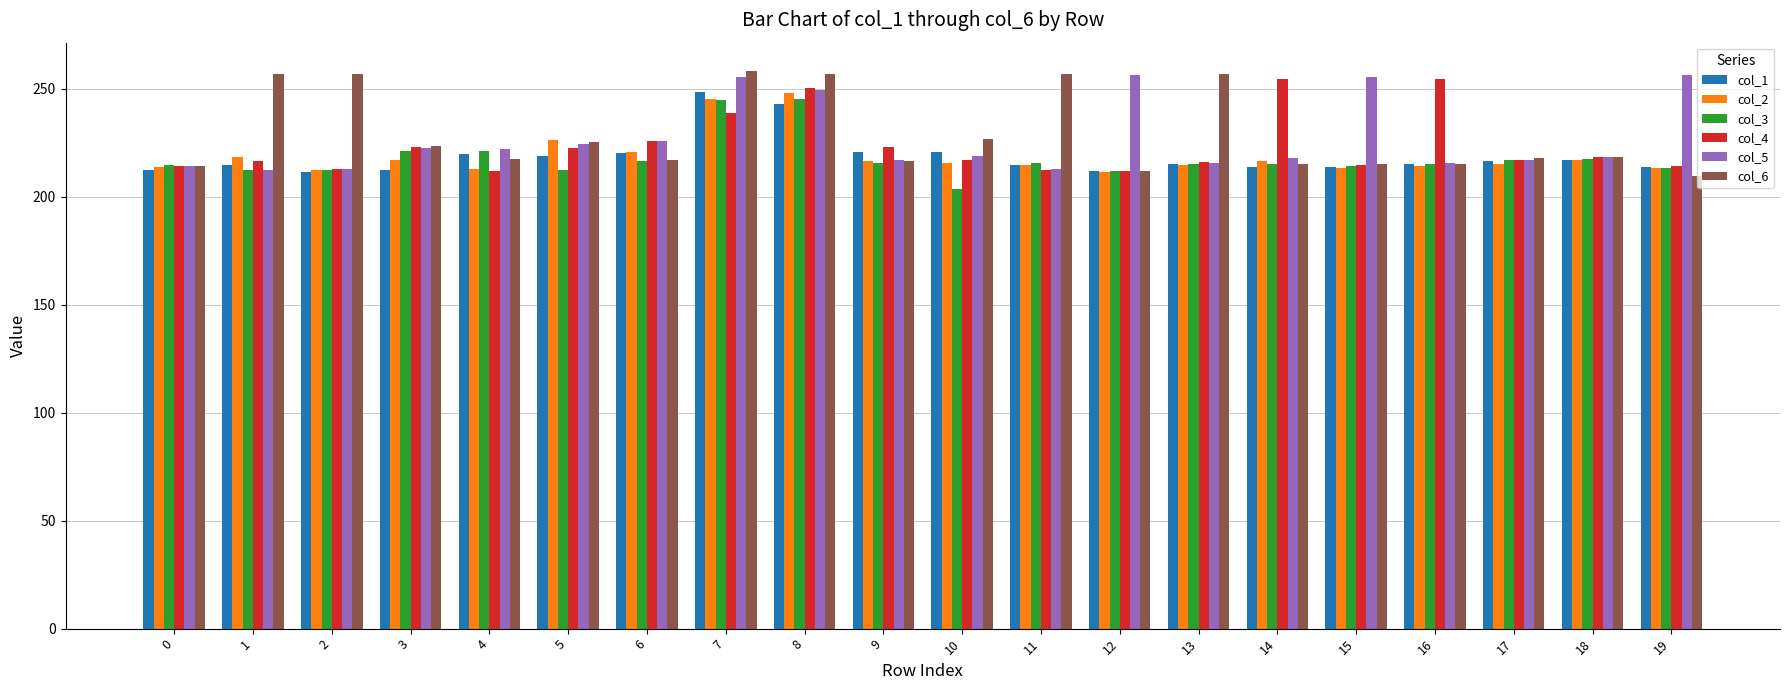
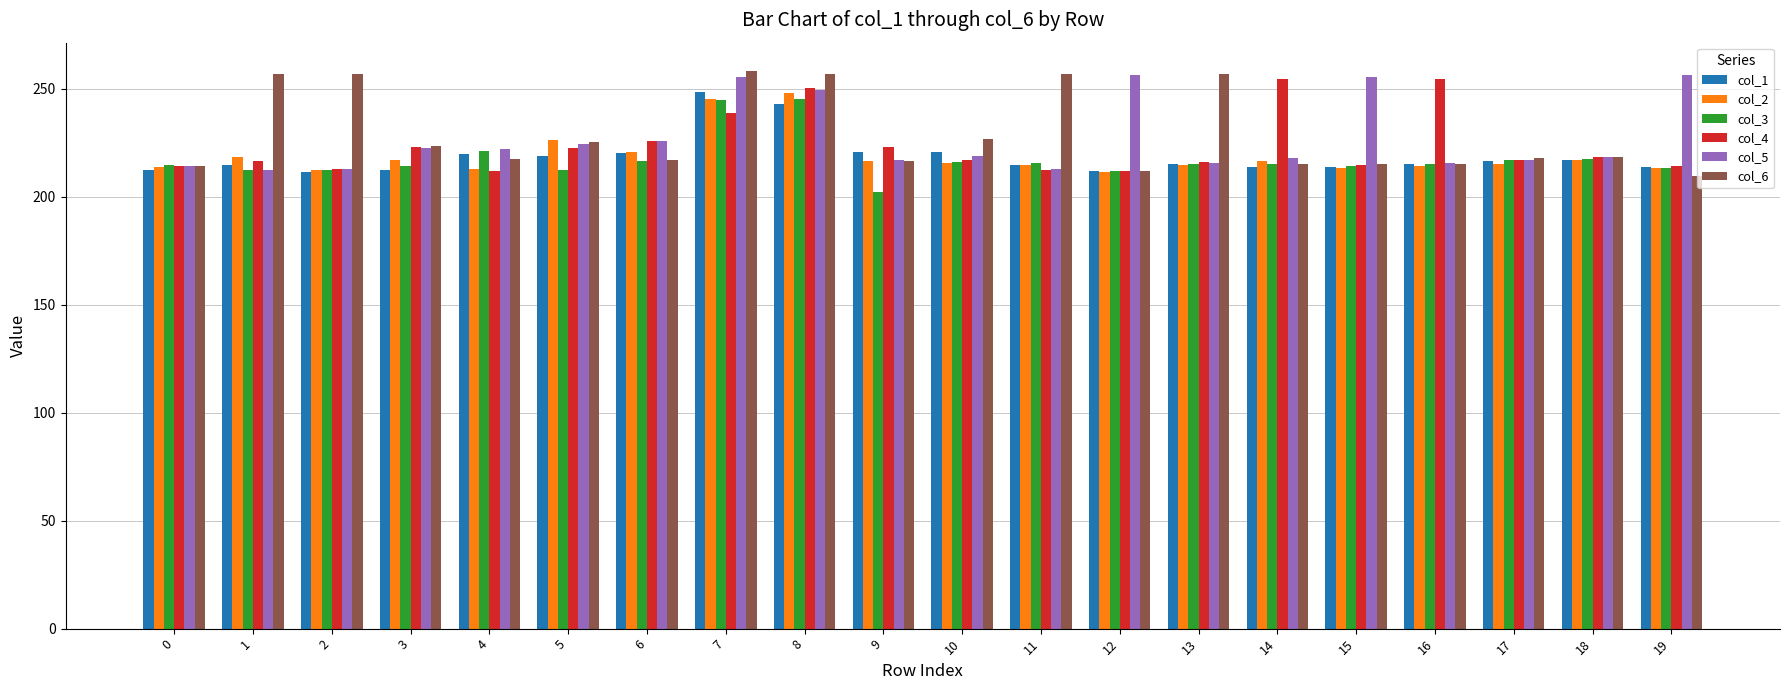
  {
    "col_1": {
      "0": 213,
      "1": 215,
      "2": 212,
      "3": 213,
      "4": 220,
      "5": 219,
      "6": 220,
      "7": 249,
      "8": 243,
      "9": 221,
      "10": 221,
      "11": 215,
      "12": 212,
      "13": 215,
      "14": 214,
      "15": 214,
      "16": 215,
      "17": 216,
      "18": 217,
      "19": 214
    },
    "col_2": {
      "0": 214,
      "1": 218,
      "2": 213,
      "3": 217,
      "4": 213,
      "5": 226,
      "6": 221,
      "7": 245,
      "8": 248,
      "9": 217,
      "10": 215,
      "11": 215,
      "12": 211,
      "13": 215,
      "14": 217,
      "15": 213,
      "16": 214,
      "17": 215,
      "18": 217,
      "19": 213
    },
    "col_3": {
      "0": 215,
      "1": 212,
      "2": 213,
-     "3": 221,
+     "3": 214,
      "4": 221,
      "5": 212,
      "6": 217,
      "7": 245,
      "8": 245,
-     "9": 216,
-     "10": 204,
+     "9": 202,
+     "10": 216,
      "11": 216,
      "12": 212,
      "13": 215,
      "14": 215,
      "15": 214,
      "16": 215,
      "17": 217,
      "18": 218,
      "19": 213
    },
    "col_4": {
      "0": 214,
      "1": 217,
      "2": 213,
      "3": 223,
      "4": 212,
      "5": 223,
      "6": 226,
      "7": 239,
      "8": 250,
      "9": 223,
      "10": 217,
      "11": 212,
      "12": 212,
      "13": 216,
      "14": 255,
      "15": 215,
      "16": 255,
      "17": 217,
      "18": 219,
      "19": 214
    },
    "col_5": {
      "0": 214,
      "1": 212,
      "2": 213,
      "3": 222,
      "4": 222,
      "5": 225,
      "6": 226,
      "7": 256,
      "8": 250,
      "9": 217,
      "10": 219,
      "11": 213,
      "12": 257,
      "13": 216,
      "14": 218,
      "15": 255,
      "16": 216,
      "17": 217,
      "18": 218,
      "19": 257
    },
    "col_6": {
      "0": 214,
      "1": 257,
      "2": 257,
      "3": 223,
      "4": 218,
      "5": 225,
      "6": 217,
      "7": 259,
      "8": 257,
      "9": 217,
      "10": 227,
      "11": 257,
      "12": 212,
      "13": 257,
      "14": 215,
      "15": 215,
      "16": 215,
      "17": 218,
      "18": 219,
      "19": 210
    }
  }
